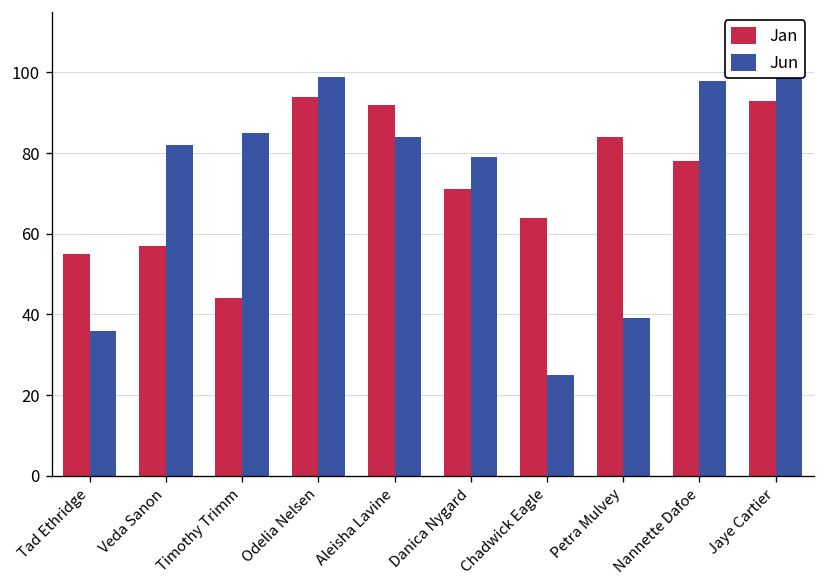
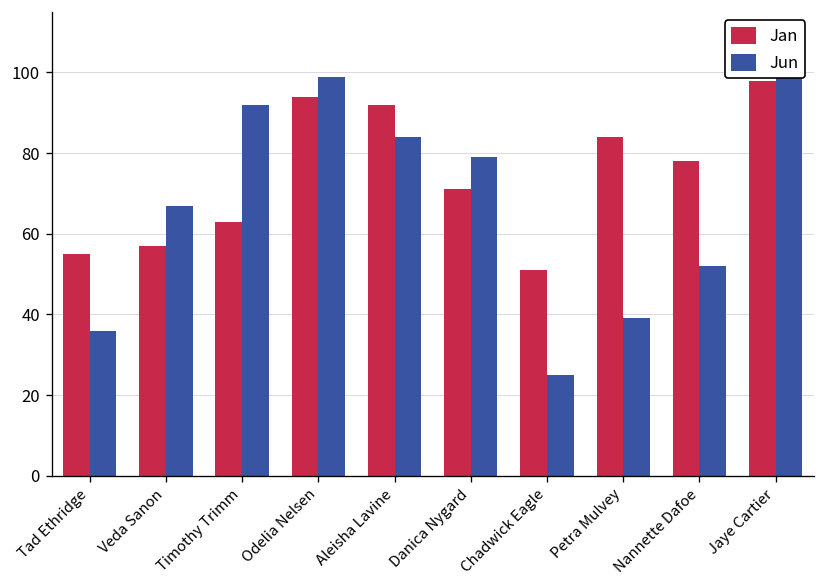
  {
    "Jan": {
      "Tad Ethridge": 55,
      "Veda Sanon": 57,
-     "Timothy Trimm": 44,
+     "Timothy Trimm": 63,
      "Odelia Nelsen": 94,
      "Aleisha Lavine": 92,
      "Danica Nygard": 71,
-     "Chadwick Eagle": 64,
+     "Chadwick Eagle": 51,
      "Petra Mulvey": 84,
      "Nannette Dafoe": 78,
-     "Jaye Cartier": 93
+     "Jaye Cartier": 98
    },
    "Jun": {
      "Tad Ethridge": 36,
-     "Veda Sanon": 82,
-     "Timothy Trimm": 85,
+     "Veda Sanon": 67,
+     "Timothy Trimm": 92,
      "Odelia Nelsen": 99,
      "Aleisha Lavine": 84,
      "Danica Nygard": 79,
      "Chadwick Eagle": 25,
      "Petra Mulvey": 39,
-     "Nannette Dafoe": 98
+     "Nannette Dafoe": 52
    }
  }
